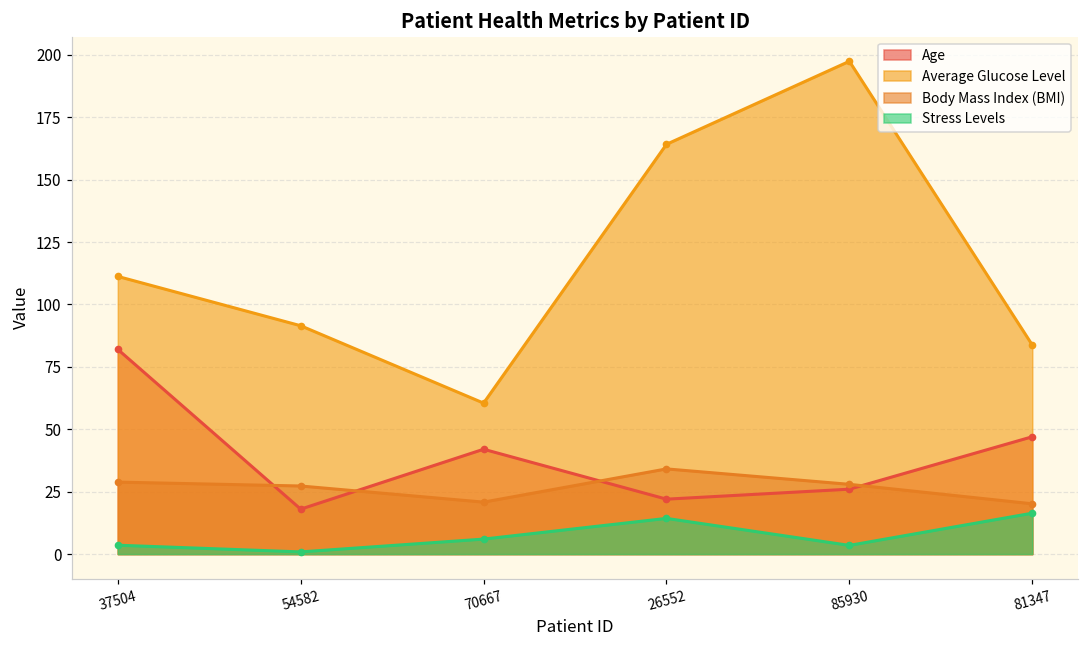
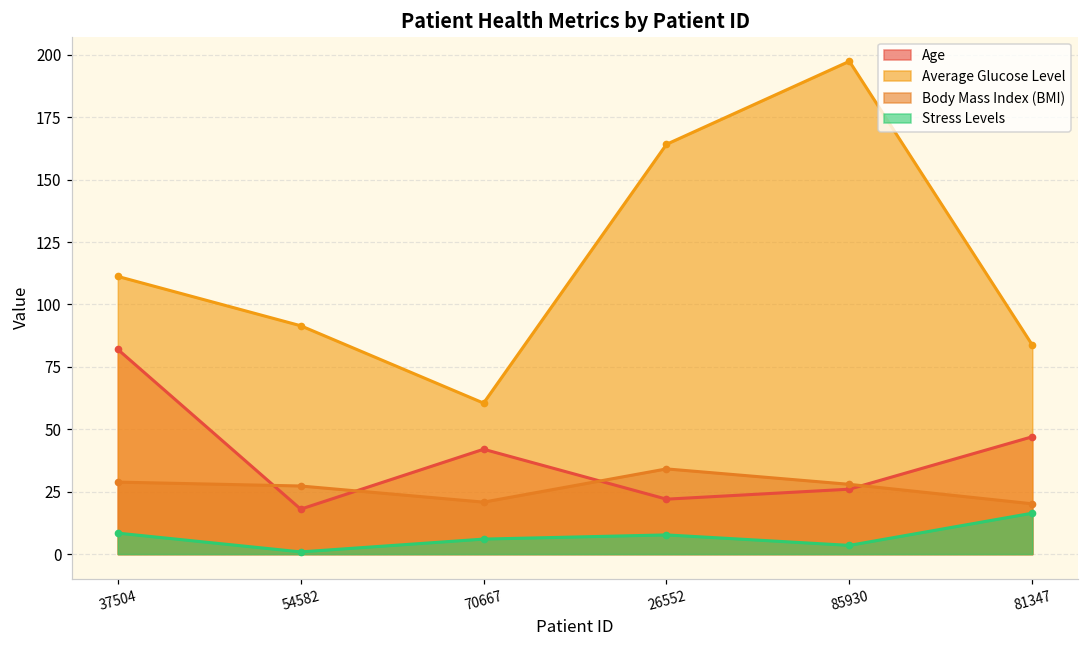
  {
    "Stress Levels": {
-     "37504": 4,
+     "37504": 8,
      "54582": 1,
      "70667": 6,
-     "26552": 14,
+     "26552": 8,
      "85930": 3,
      "81347": 16
    }
  }
